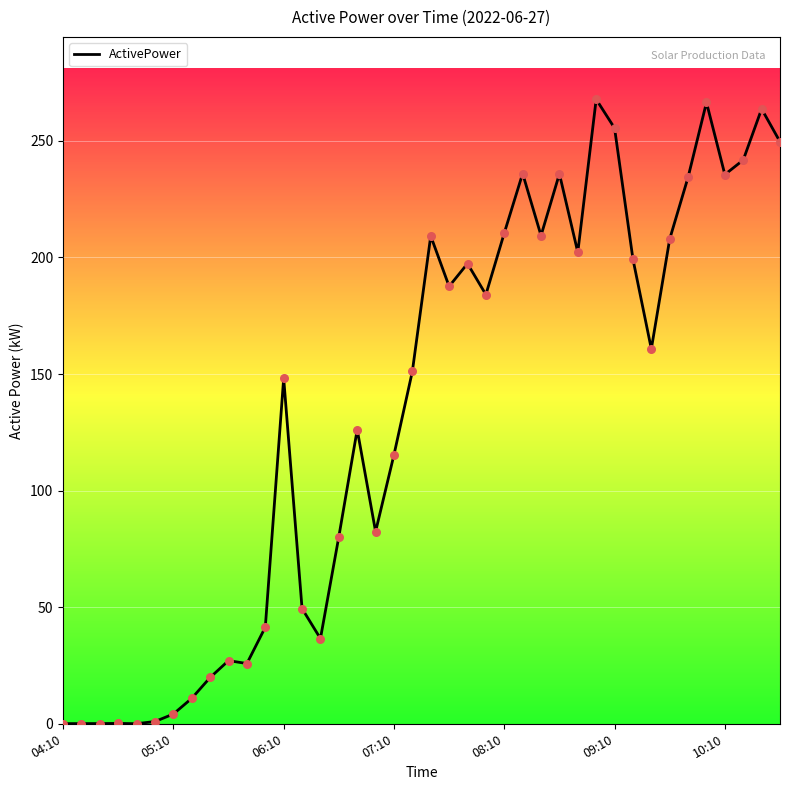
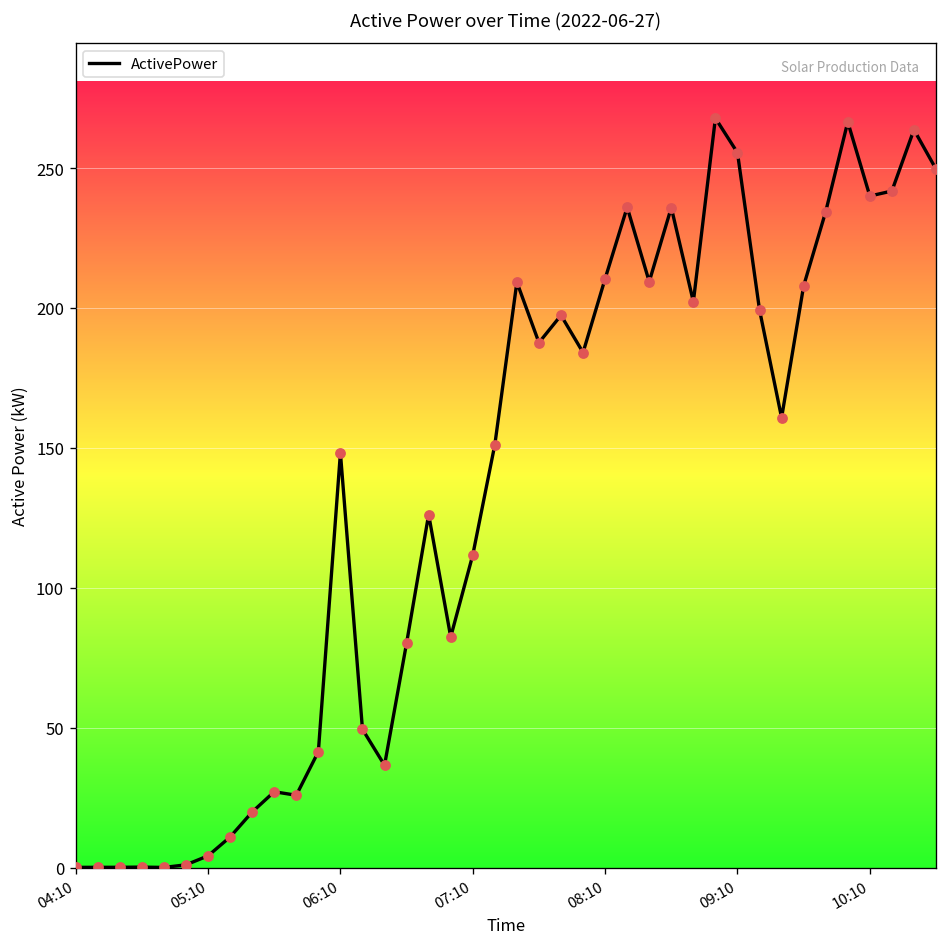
  {
    "04:10": 0,
    "05:10": 4,
    "06:10": 148,
-   "07:10": 115,
+   "07:10": 112,
    "08:10": 210,
    "09:10": 255,
-   "10:10": 236
+   "10:10": 240
  }
